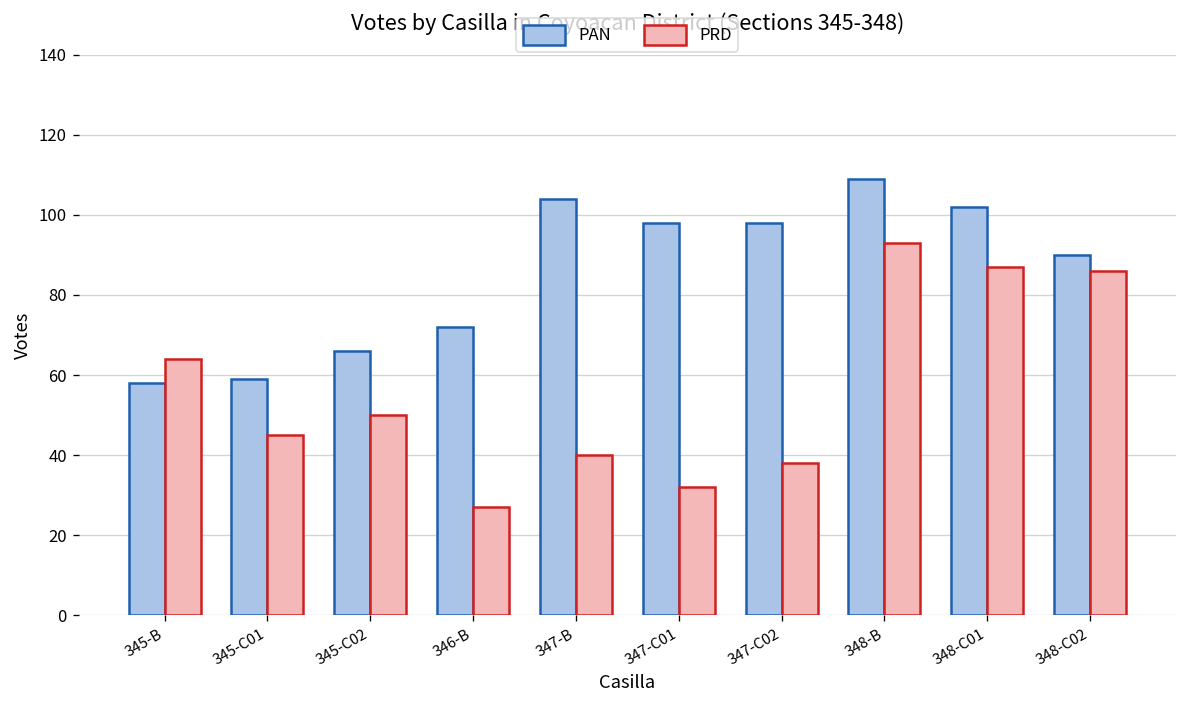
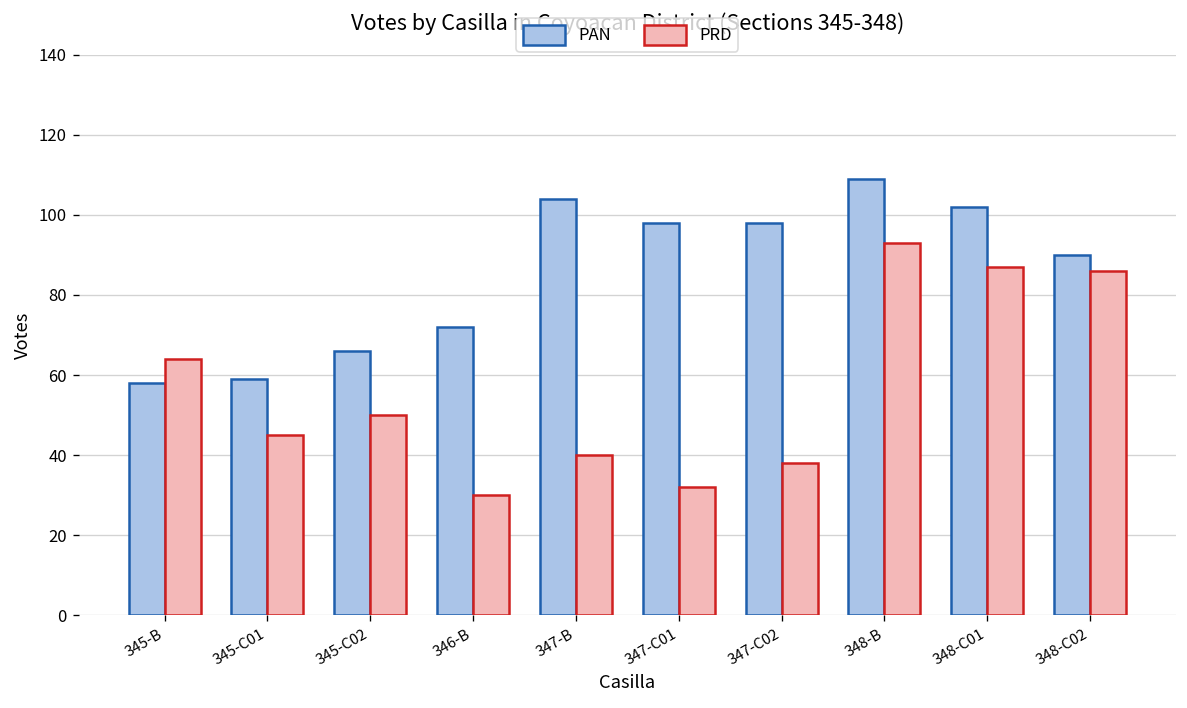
  {
    "PAN": {
      "345-B": 58,
      "345-C01": 59,
      "345-C02": 66,
      "346-B": 72,
      "347-B": 104,
      "347-C01": 98,
      "347-C02": 98,
      "348-B": 109,
      "348-C01": 102,
      "348-C02": 90
    },
    "PRD": {
      "345-B": 64,
      "345-C01": 45,
      "345-C02": 50,
-     "346-B": 27,
+     "346-B": 30,
      "347-B": 40,
      "347-C01": 32,
      "347-C02": 38,
      "348-B": 93,
      "348-C01": 87,
      "348-C02": 86
    }
  }
